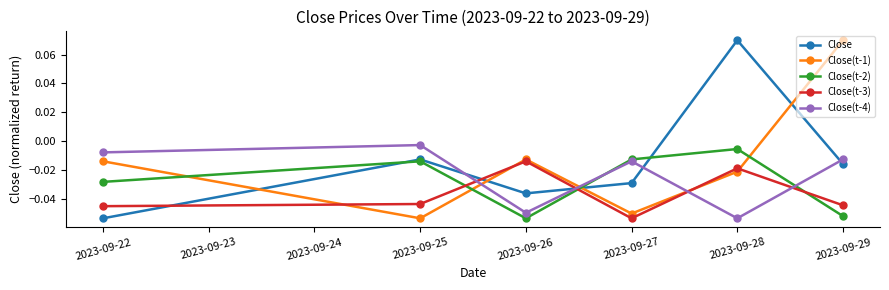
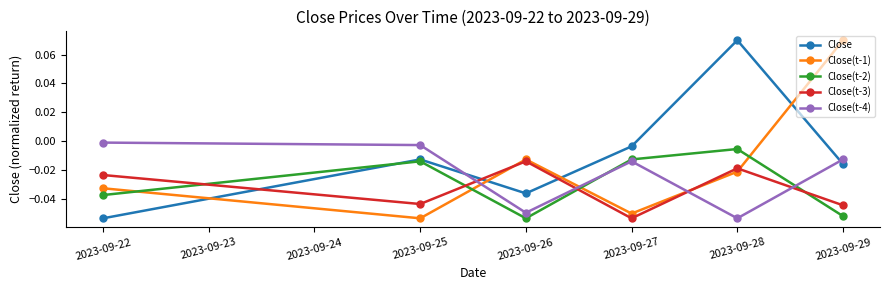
  {
    "Close": {
      "2023-09-22": -0.053,
      "2023-09-26": -0.036,
-     "2023-09-27": -0.029,
+     "2023-09-27": -0.004,
      "2023-09-28": 0.070,
      "2023-09-29": -0.016
    },
    "Close(t-1)": {
-     "2023-09-22": -0.014,
+     "2023-09-22": -0.033,
      "2023-09-25": -0.053,
      "2023-09-27": -0.050,
      "2023-09-28": -0.021
    },
    "Close(t-2)": {
-     "2023-09-22": -0.028,
+     "2023-09-22": -0.037,
      "2023-09-26": -0.053,
      "2023-09-28": -0.005,
      "2023-09-29": -0.052
    },
    "Close(t-3)": {
-     "2023-09-22": -0.045,
+     "2023-09-22": -0.023,
      "2023-09-25": -0.044,
      "2023-09-27": -0.053,
      "2023-09-28": -0.019,
      "2023-09-29": -0.044
    },
    "Close(t-4)": {
-     "2023-09-22": -0.008,
+     "2023-09-22": -0.001,
      "2023-09-25": -0.003,
      "2023-09-26": -0.050,
      "2023-09-28": -0.053,
      "2023-09-29": -0.013
    }
  }
